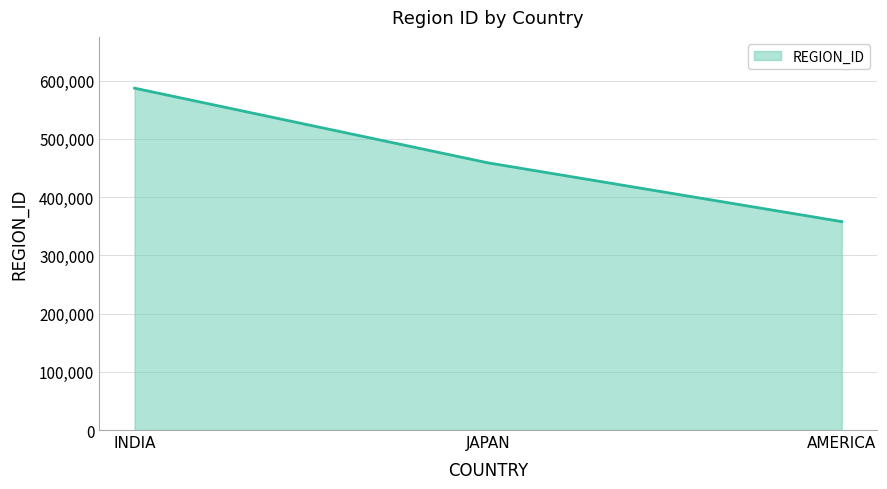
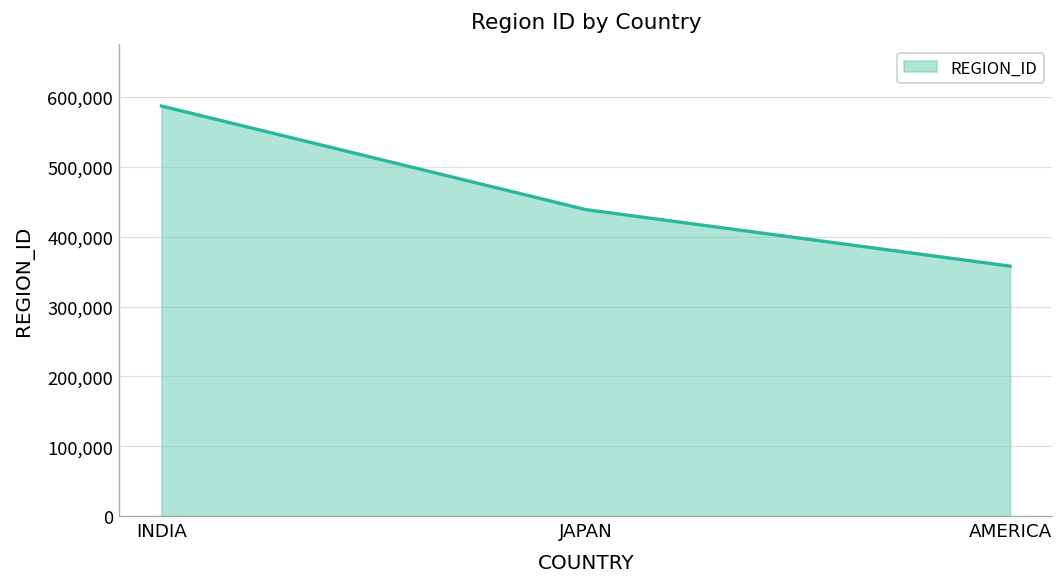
  {
    "INDIA": "590,000",
-   "JAPAN": "460,000",
+   "JAPAN": "440,000",
    "AMERICA": "360,000"
  }
